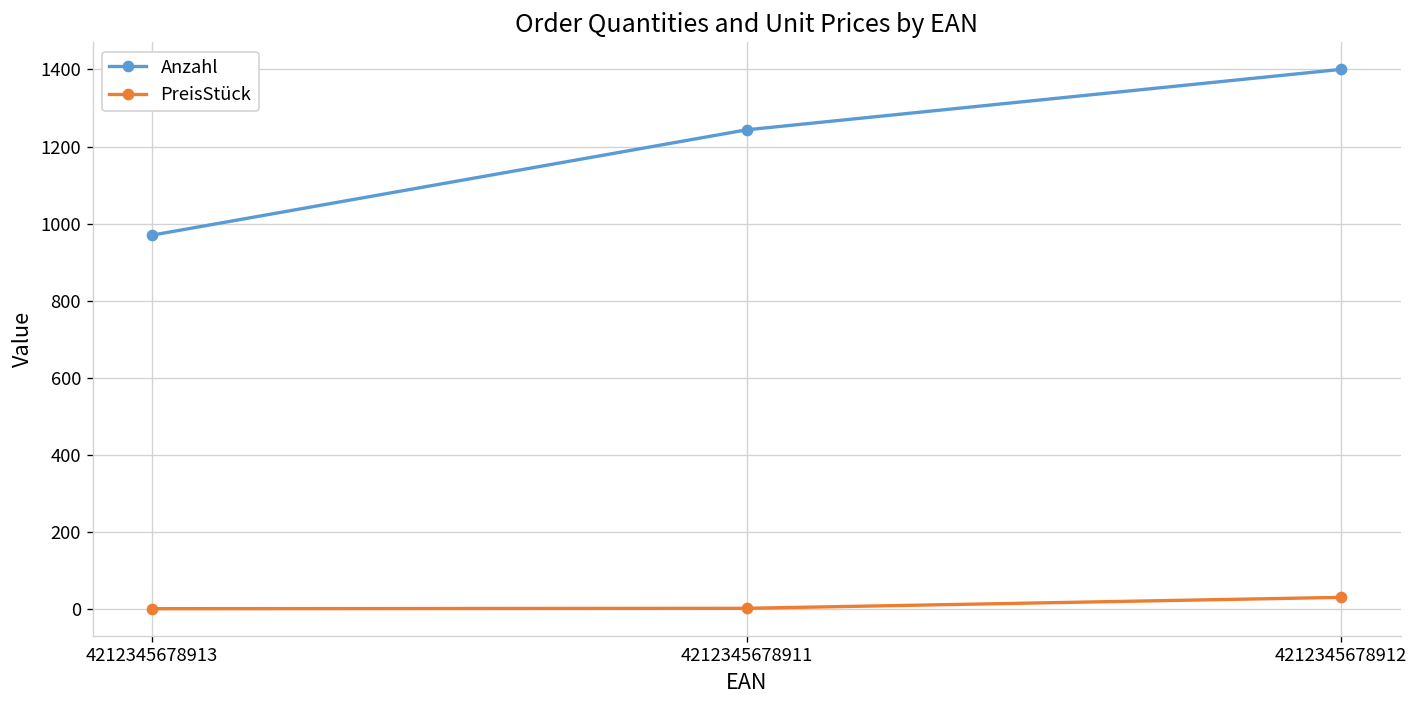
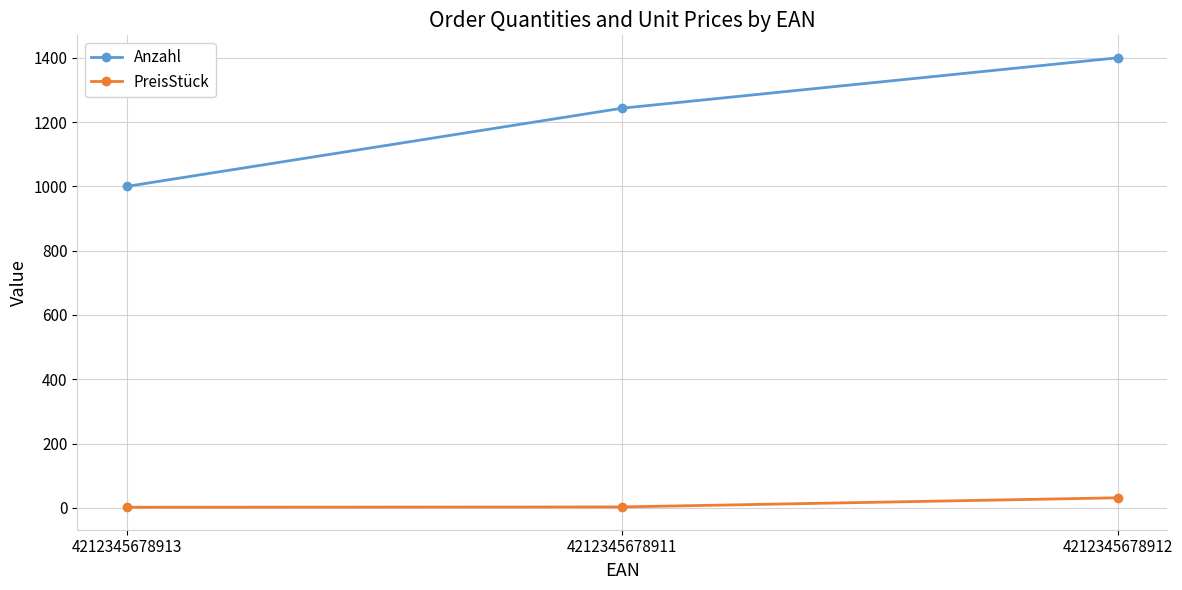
  {
    "Anzahl": {
-     "4212345678913": 970,
+     "4212345678913": 1000,
      "4212345678911": 1240,
      "4212345678912": 1400
    },
    "PreisStück": {
      "4212345678913": 0,
      "4212345678911": 0,
      "4212345678912": 30
    }
  }
